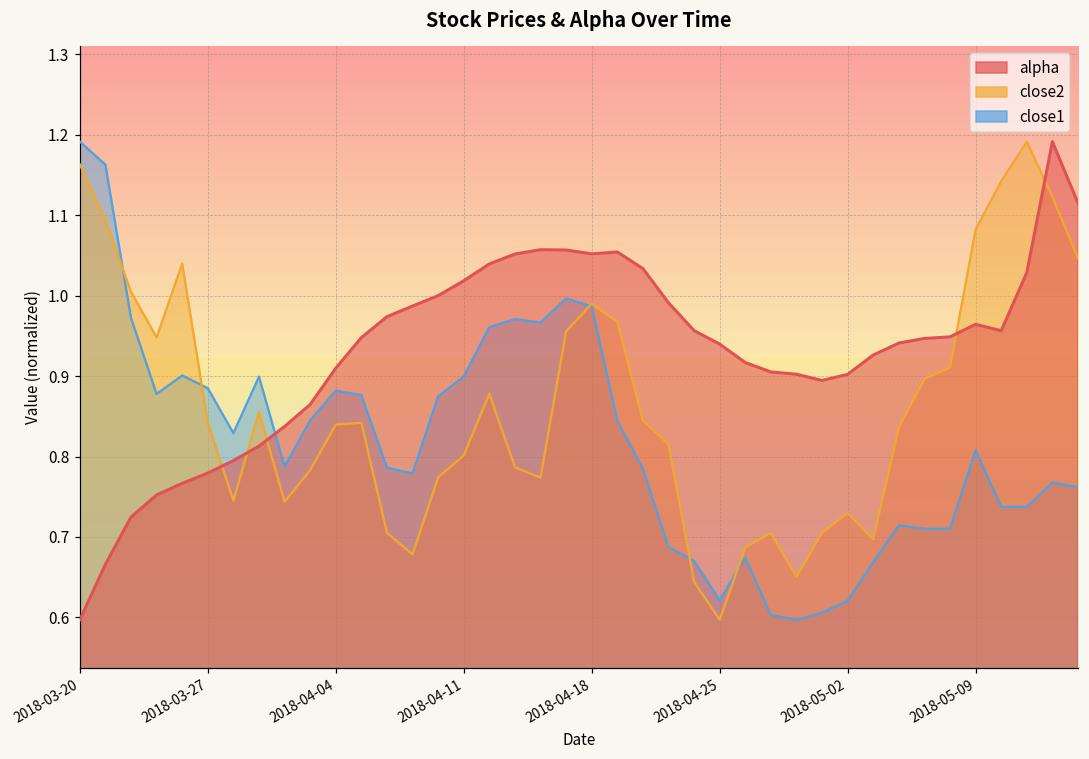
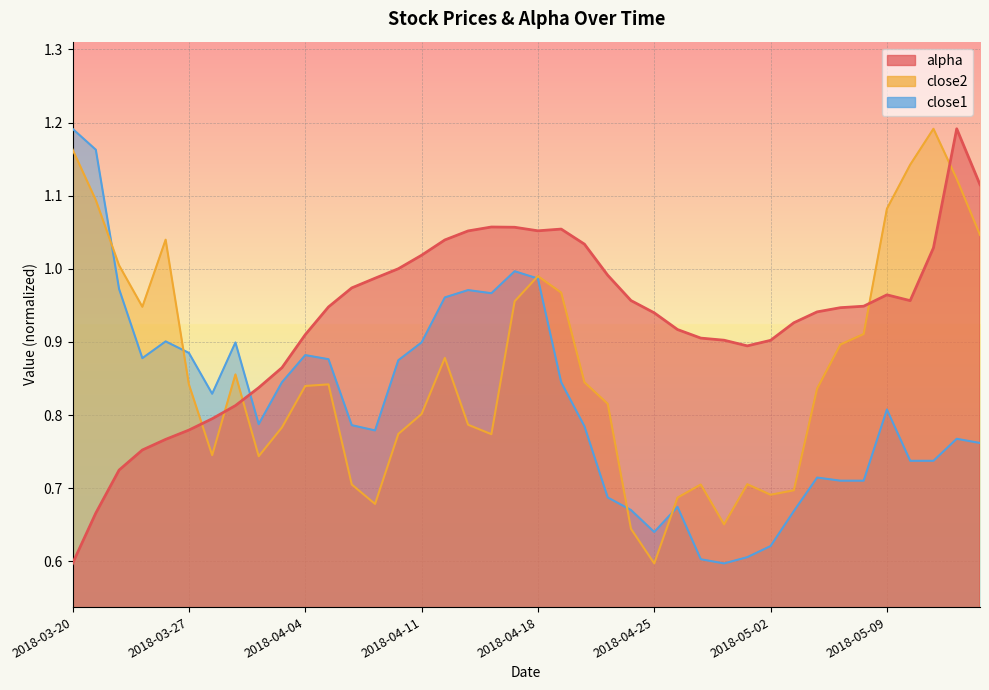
  {
    "close1": {
      "2018-03-20": 1.19,
      "2018-03-27": 0.88,
      "2018-04-04": 0.88,
      "2018-04-11": 0.90,
-     "2018-04-25": 0.62,
+     "2018-04-25": 0.64,
      "2018-05-02": 0.62,
      "2018-05-09": 0.81
    },
    "close2": {
      "2018-03-20": 1.16,
      "2018-03-27": 0.84,
      "2018-04-04": 0.84,
      "2018-04-11": 0.80,
      "2018-04-25": 0.60,
-     "2018-05-02": 0.73,
+     "2018-05-02": 0.69,
      "2018-05-09": 1.08
    },
    "alpha": {
      "2018-03-20": 0.60,
      "2018-03-27": 0.78,
      "2018-04-04": 0.91,
      "2018-04-11": 1.02,
      "2018-04-18": 1.05,
      "2018-04-25": 0.94,
      "2018-05-02": 0.90,
      "2018-05-09": 0.96
    }
  }
